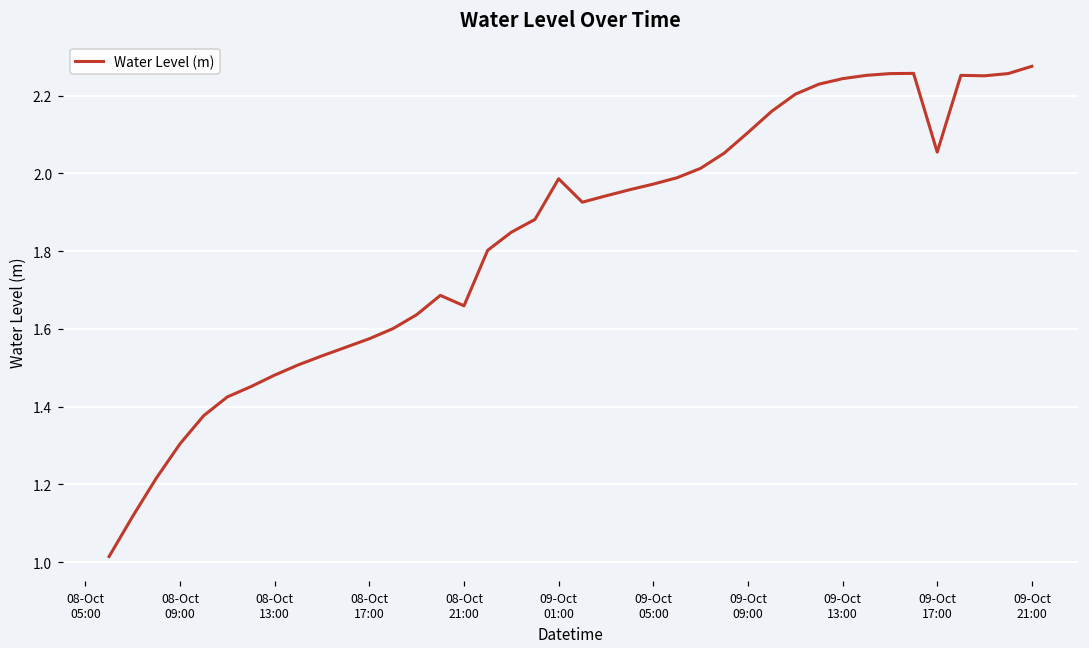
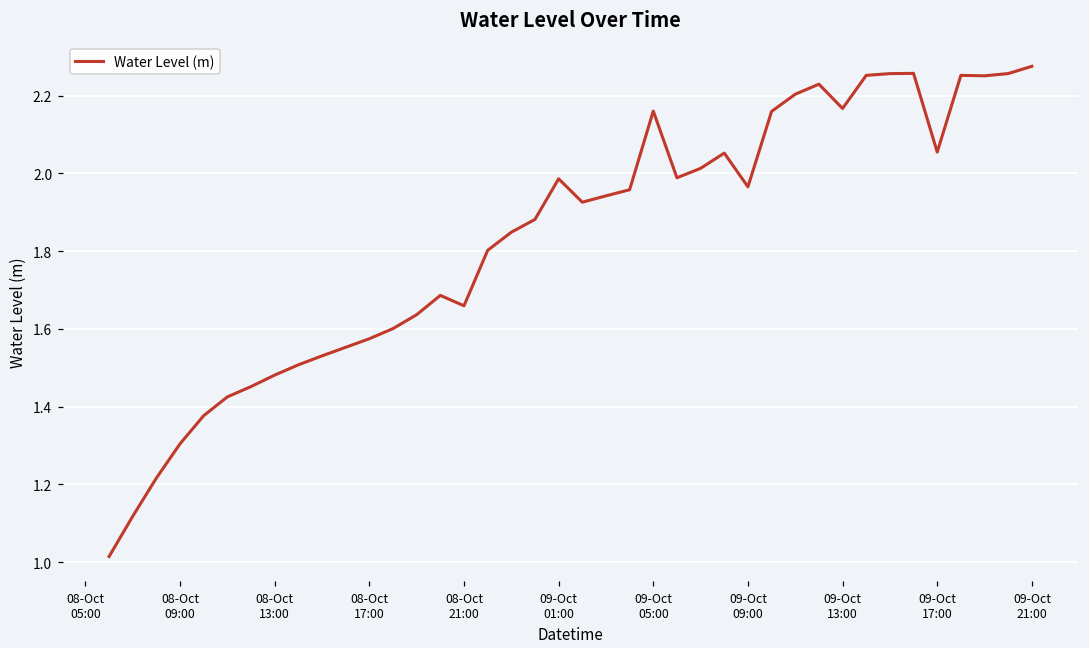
  {
    "08-Oct 09:00": 1.30,
    "08-Oct 13:00": 1.48,
    "08-Oct 17:00": 1.57,
    "08-Oct 21:00": 1.66,
    "09-Oct 01:00": 1.99,
-   "09-Oct 05:00": 1.97,
-   "09-Oct 09:00": 2.11,
-   "09-Oct 13:00": 2.24,
+   "09-Oct 05:00": 2.16,
+   "09-Oct 09:00": 1.97,
+   "09-Oct 13:00": 2.17,
    "09-Oct 17:00": 2.06,
    "09-Oct 21:00": 2.28
  }
